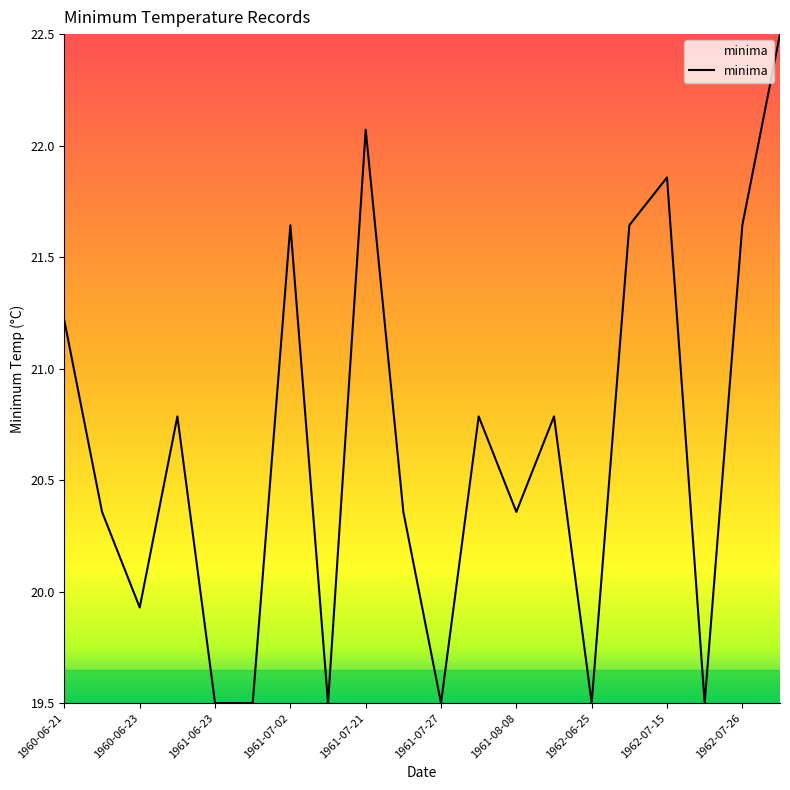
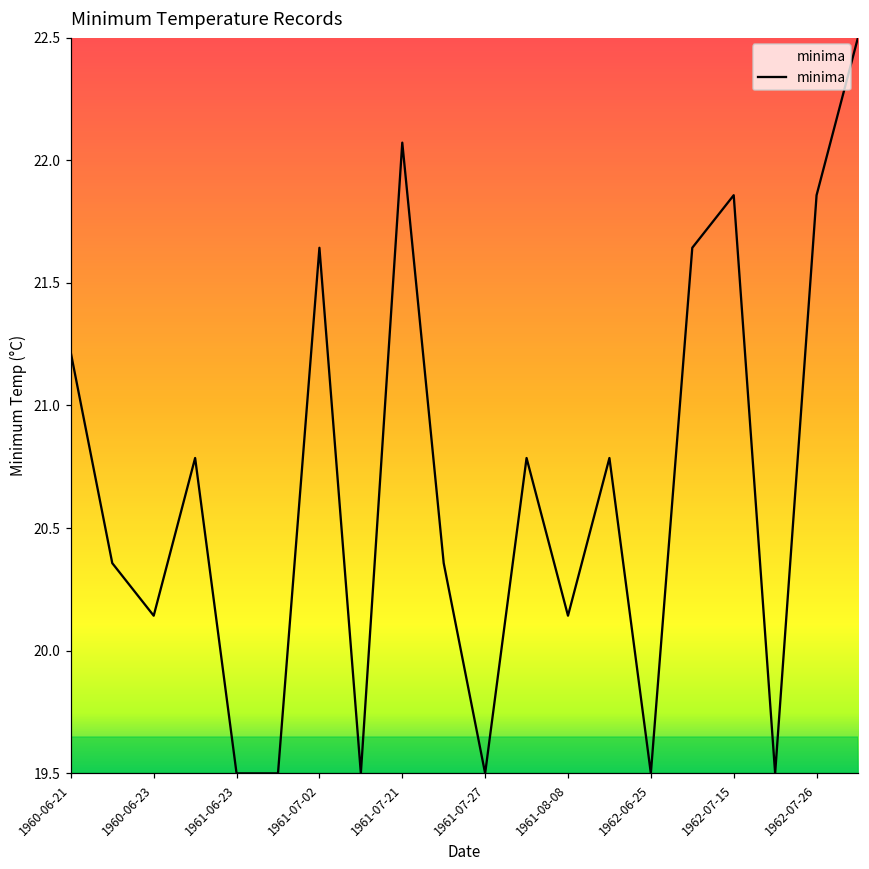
  {
    "1960-06-21": 21.21,
-   "1960-06-23": 19.93,
+   "1960-06-23": 20.14,
    "1961-07-02": 21.64,
    "1961-07-21": 22.07,
-   "1961-08-08": 20.36,
+   "1961-08-08": 20.14,
    "1962-07-15": 21.86,
-   "1962-07-26": 21.64
+   "1962-07-26": 21.86
  }
